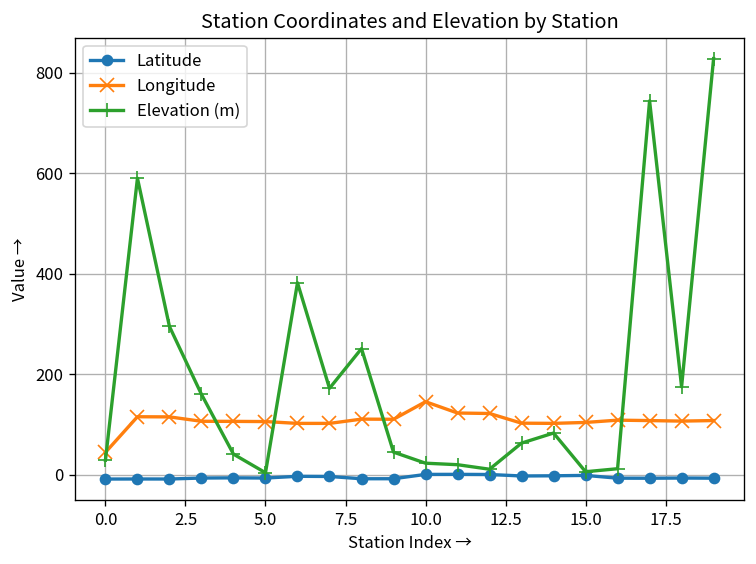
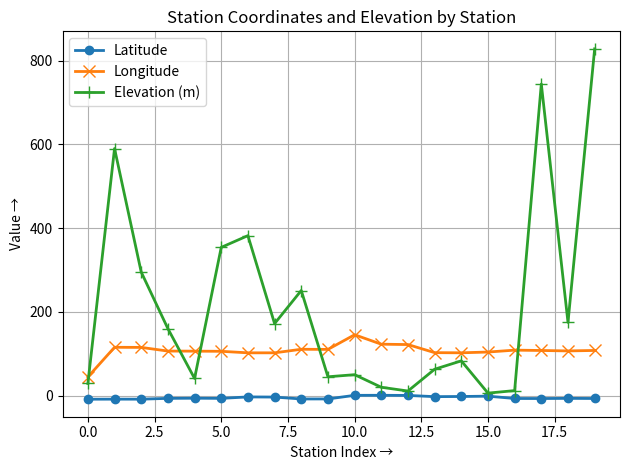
  {
    "Latitude": {
      "0.0": -10,
      "5.0": -10,
      "10.0": 0,
      "15.0": 0
    },
    "Longitude": {
      "0.0": 40,
      "5.0": 110,
      "10.0": 150,
      "15.0": 100
    },
    "Elevation (m)": {
      "0.0": 30,
-     "5.0": 0,
-     "10.0": 20,
+     "5.0": 350,
+     "10.0": 50,
      "15.0": 10
    }
  }
